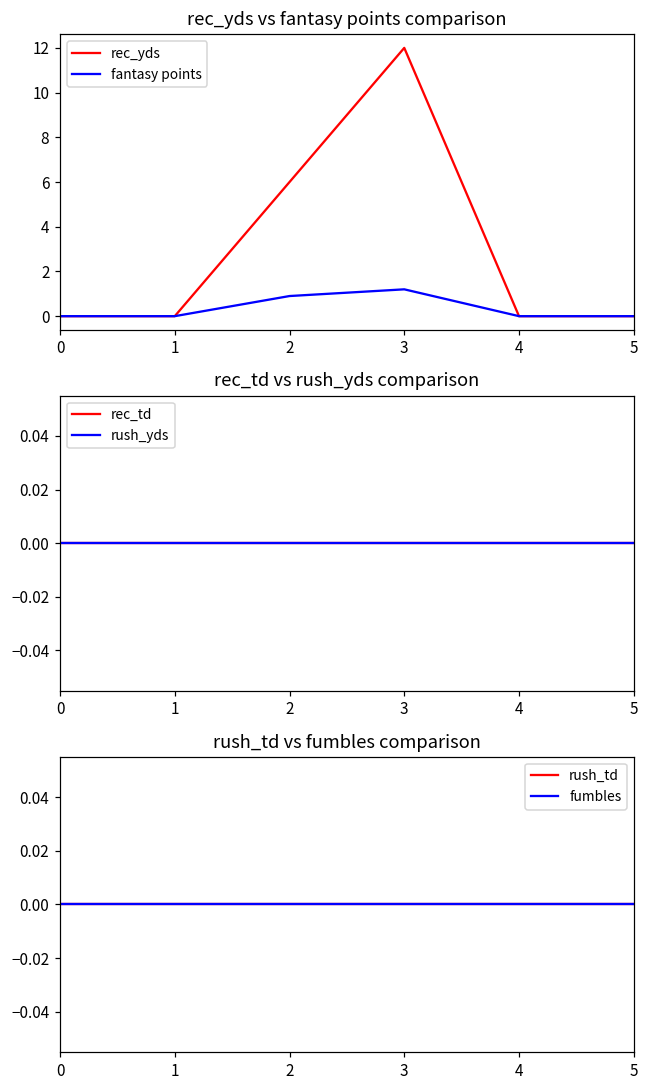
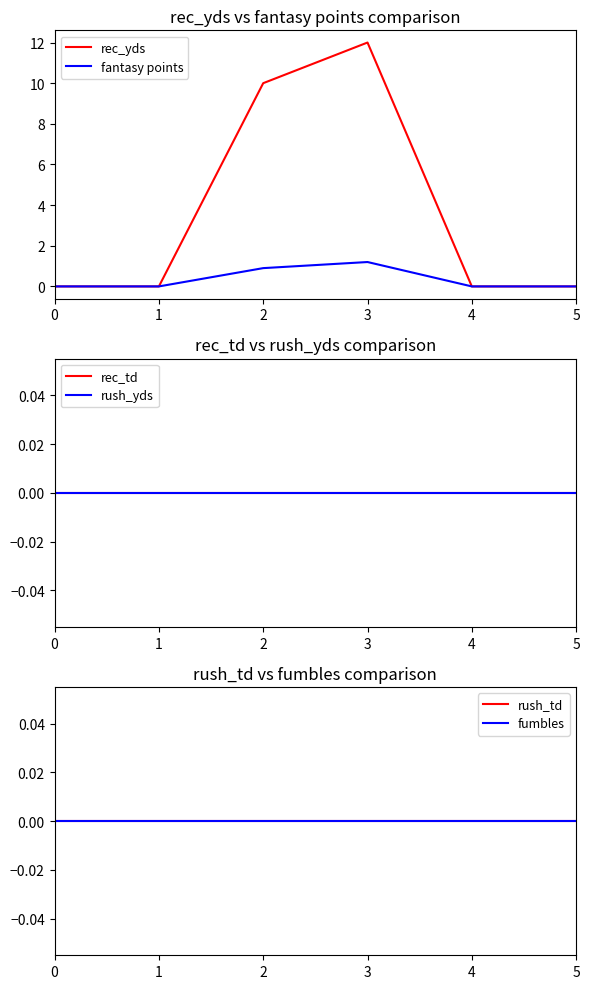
  {
    "rec_yds vs fantasy points comparison": {
      "rec_yds": {
-       "2": 6,
+       "2": 10,
        "3": 12
      },
      "fantasy points": {
        "2": 1,
        "3": 1.2
      }
    },
    "rec_td vs rush_yds comparison": {
      "0": 0.000,
      "1": 0.000,
      "2": 0.000,
      "3": 0.000,
      "4": 0.000,
      "5": 0.000
    },
    "rush_td vs fumbles comparison": {
      "0": 0.000,
      "1": 0.000,
      "2": 0.000,
      "3": 0.000,
      "4": 0.000,
      "5": 0.000
    }
  }
